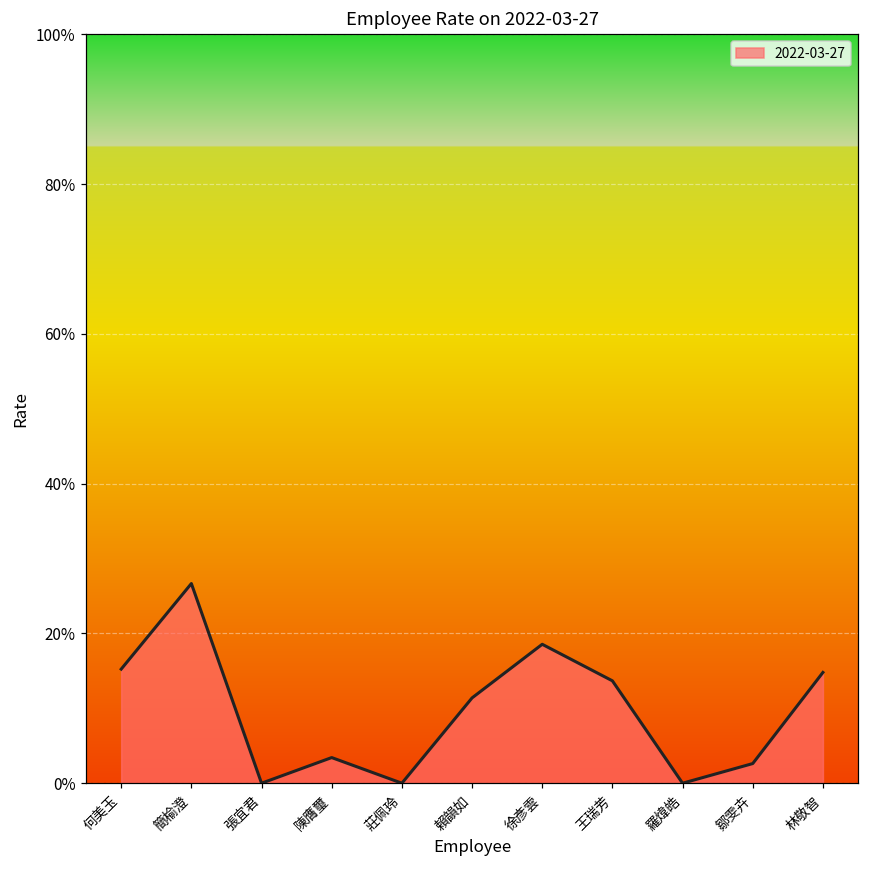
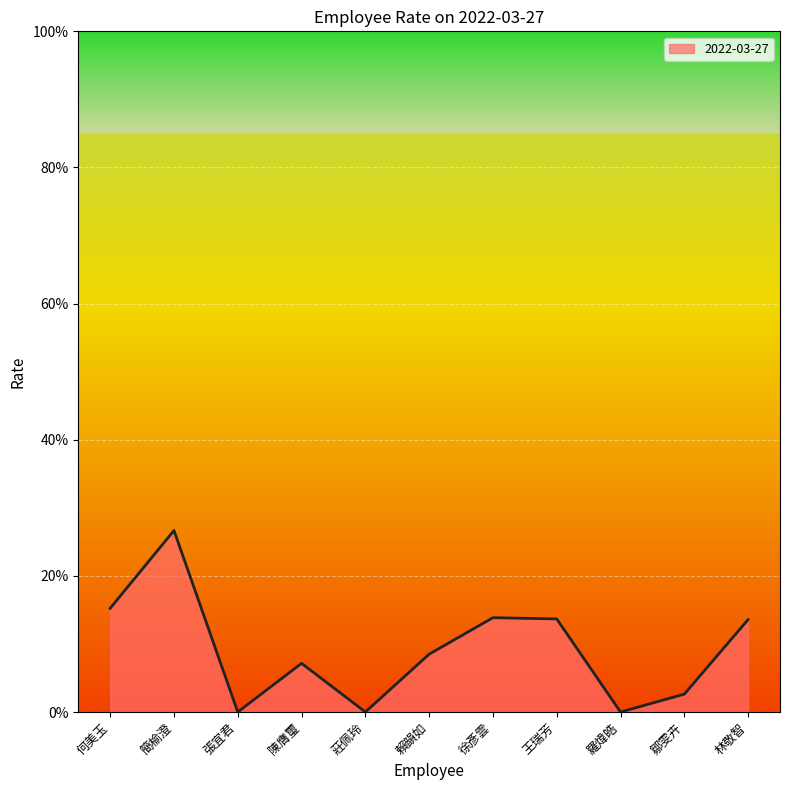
  {
    "何美玉": "15%",
    "簡榆澄": "27%",
    "張宜君": "0%",
-   "陳膺璽": "3%",
+   "陳膺璽": "7%",
    "莊佩玲": "0%",
-   "賴韻如": "11%",
-   "徐彥雲": "19%",
+   "賴韻如": "8%",
+   "徐彥雲": "14%",
    "王瑞芳": "14%",
    "羅煒皓": "0%",
    "鄒雯卉": "3%",
-   "林敬智": "15%"
+   "林敬智": "14%"
  }
